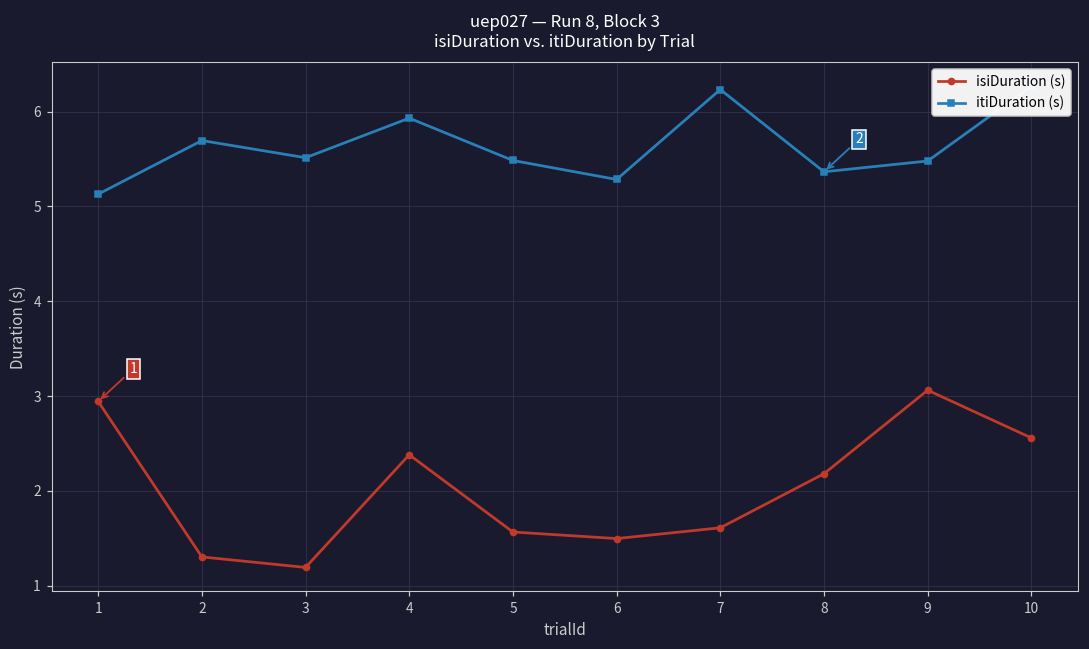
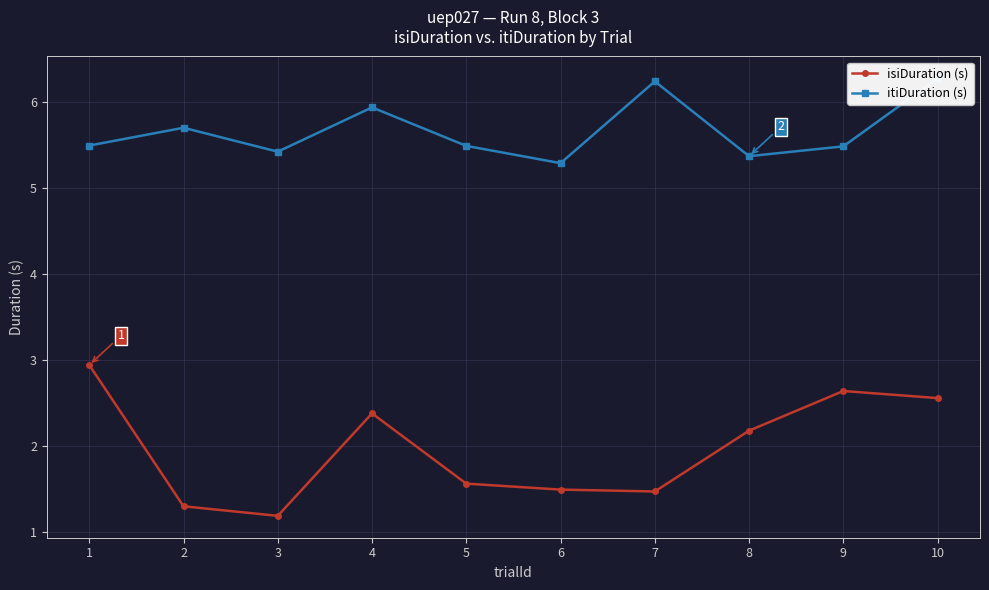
  {
    "isiDuration (s)": {
      "2": 1.3,
      "3": 1.2,
      "4": 2.4,
      "5": 1.6,
      "6": 1.5,
-     "7": 1.6,
+     "7": 1.5,
      "8": 2.2,
-     "9": 3.1,
+     "9": 2.6,
      "10": 2.6
    },
    "itiDuration (s)": {
-     "1": 5.1,
+     "1": 5.5,
      "2": 5.7,
-     "3": 5.5,
+     "3": 5.4,
      "4": 5.9,
      "5": 5.5,
      "6": 5.3,
      "7": 6.2,
      "9": 5.5
    }
  }
